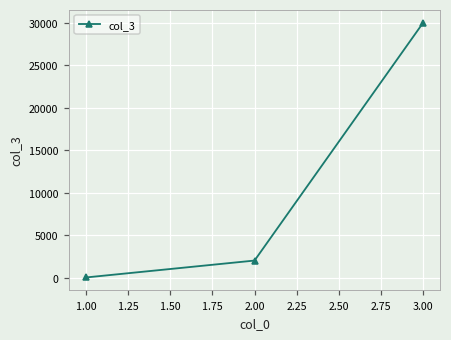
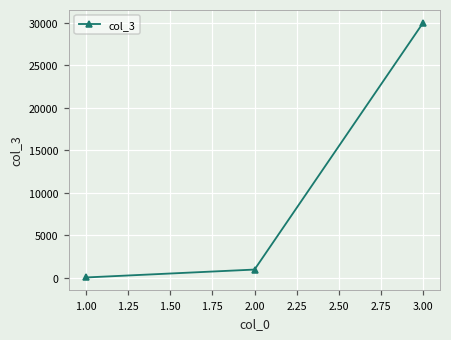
  {
    "1.00": 0,
-   "2.00": 2000,
+   "2.00": 1000,
    "3.00": 30000
  }
